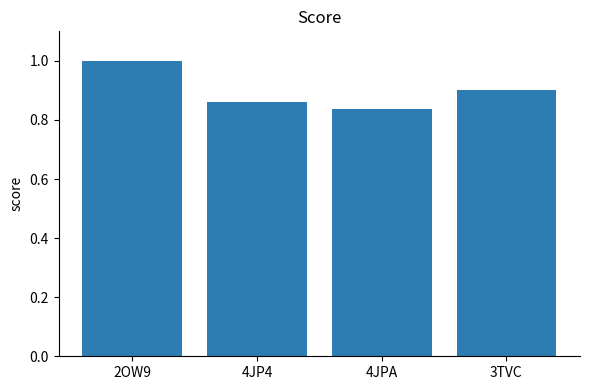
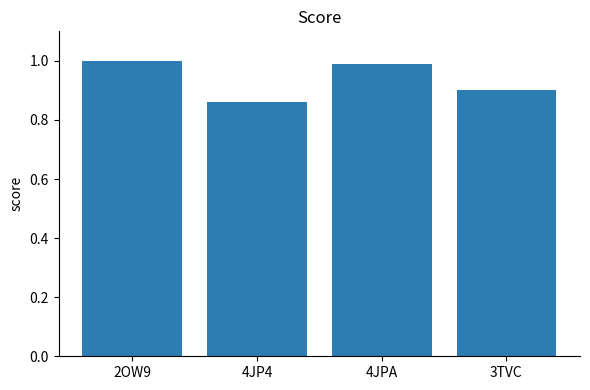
  {
    "2OW9": 1.00,
    "4JP4": 0.86,
-   "4JPA": 0.84,
+   "4JPA": 0.99,
    "3TVC": 0.90
  }
